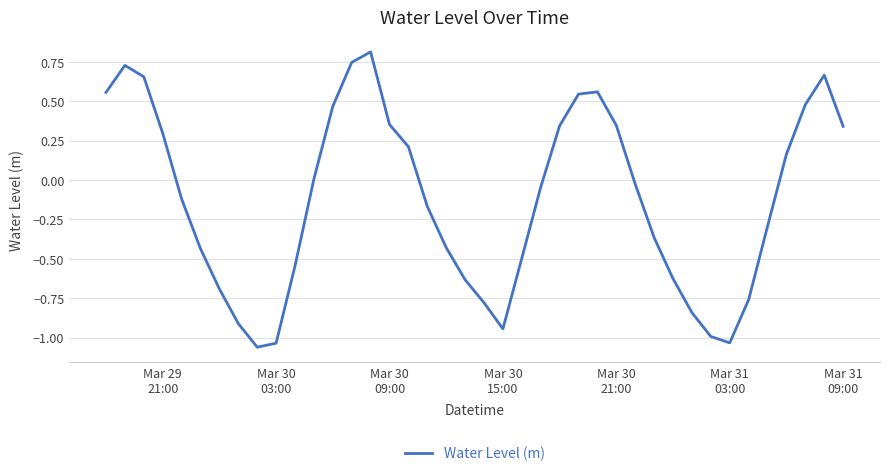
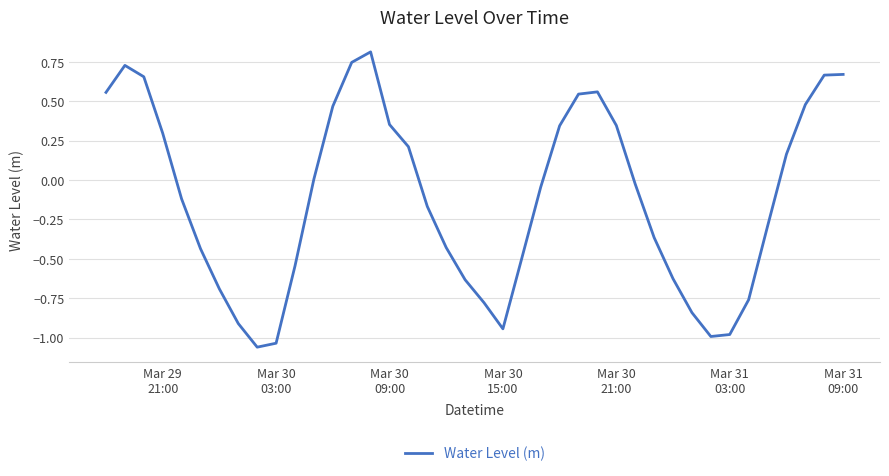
  {
    "Mar 29 21:00": 0.30,
    "Mar 30 03:00": -1.04,
    "Mar 30 09:00": 0.35,
    "Mar 30 15:00": -0.94,
    "Mar 30 21:00": 0.35,
-   "Mar 31 03:00": -1.03,
-   "Mar 31 09:00": 0.34
+   "Mar 31 03:00": -0.98,
+   "Mar 31 09:00": 0.67
  }
